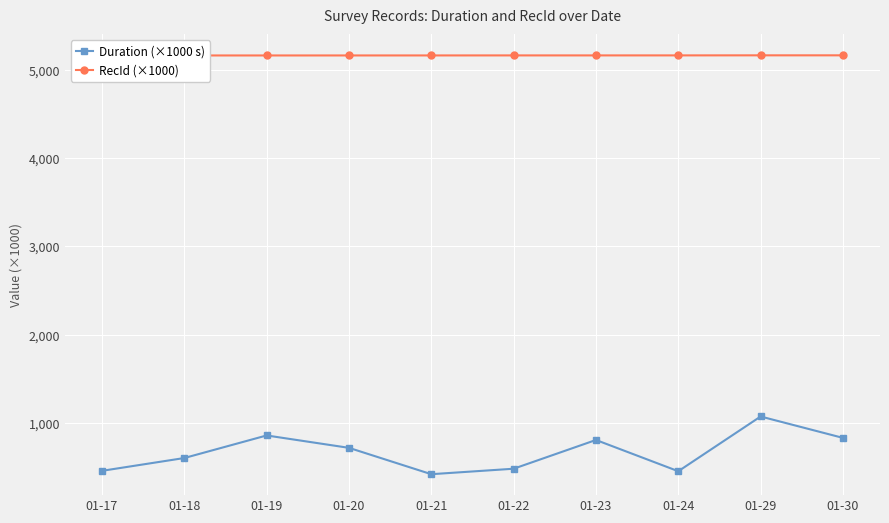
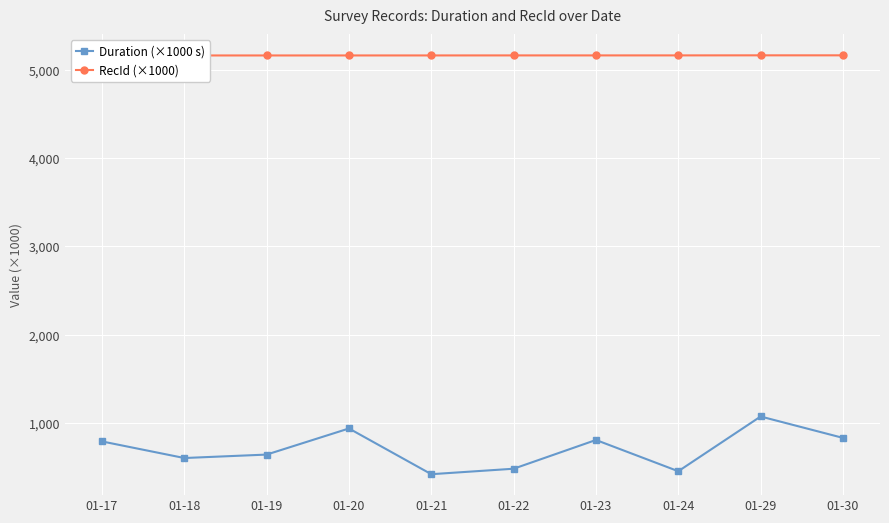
  {
    "Duration (×1000 s)": {
-     "01-17": "500",
+     "01-17": "800",
      "01-18": "600",
-     "01-19": "900",
-     "01-20": "700",
+     "01-19": "600",
+     "01-20": "900",
      "01-21": "400",
      "01-22": "500",
      "01-23": "800",
      "01-24": "500",
      "01-29": "1,100",
      "01-30": "800"
    },
    "RecId (×1000)": {
      "01-19": "5,200",
      "01-20": "5,200",
      "01-21": "5,200",
      "01-22": "5,200",
      "01-23": "5,200",
      "01-24": "5,200",
      "01-29": "5,200",
      "01-30": "5,200"
    }
  }
